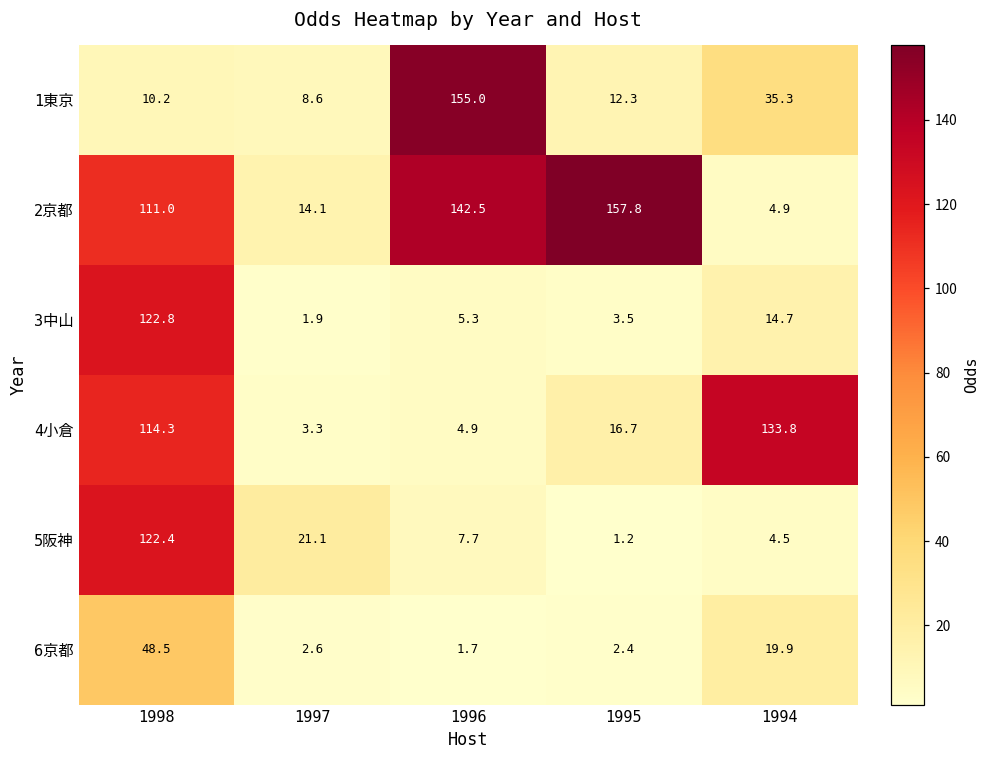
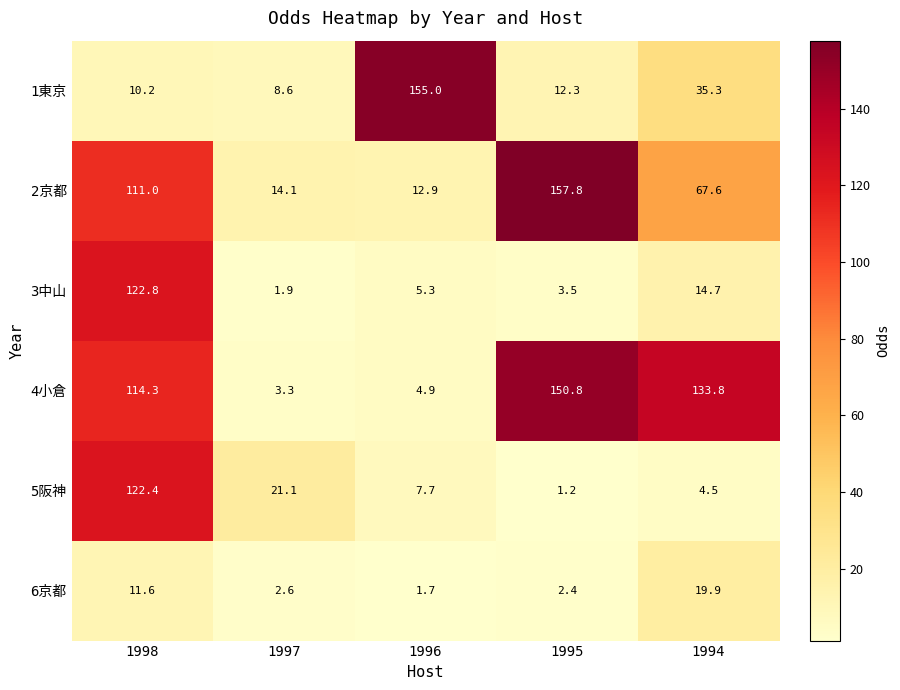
  {
    "1東京": {
      "1998": 10.2,
      "1997": 8.6,
      "1996": 155.0,
      "1995": 12.3,
      "1994": 35.3
    },
    "2京都": {
      "1998": 111.0,
      "1997": 14.1,
-     "1996": 142.5,
+     "1996": 12.9,
      "1995": 157.8,
-     "1994": 4.9
+     "1994": 67.6
    },
    "3中山": {
      "1998": 122.8,
      "1997": 1.9,
      "1996": 5.3,
      "1995": 3.5,
      "1994": 14.7
    },
    "4小倉": {
      "1998": 114.3,
      "1997": 3.3,
      "1996": 4.9,
-     "1995": 16.7,
+     "1995": 150.8,
      "1994": 133.8
    },
    "5阪神": {
      "1998": 122.4,
      "1997": 21.1,
      "1996": 7.7,
      "1995": 1.2,
      "1994": 4.5
    },
    "6京都": {
-     "1998": 48.5,
+     "1998": 11.6,
      "1997": 2.6,
      "1996": 1.7,
      "1995": 2.4,
      "1994": 19.9
    }
  }
